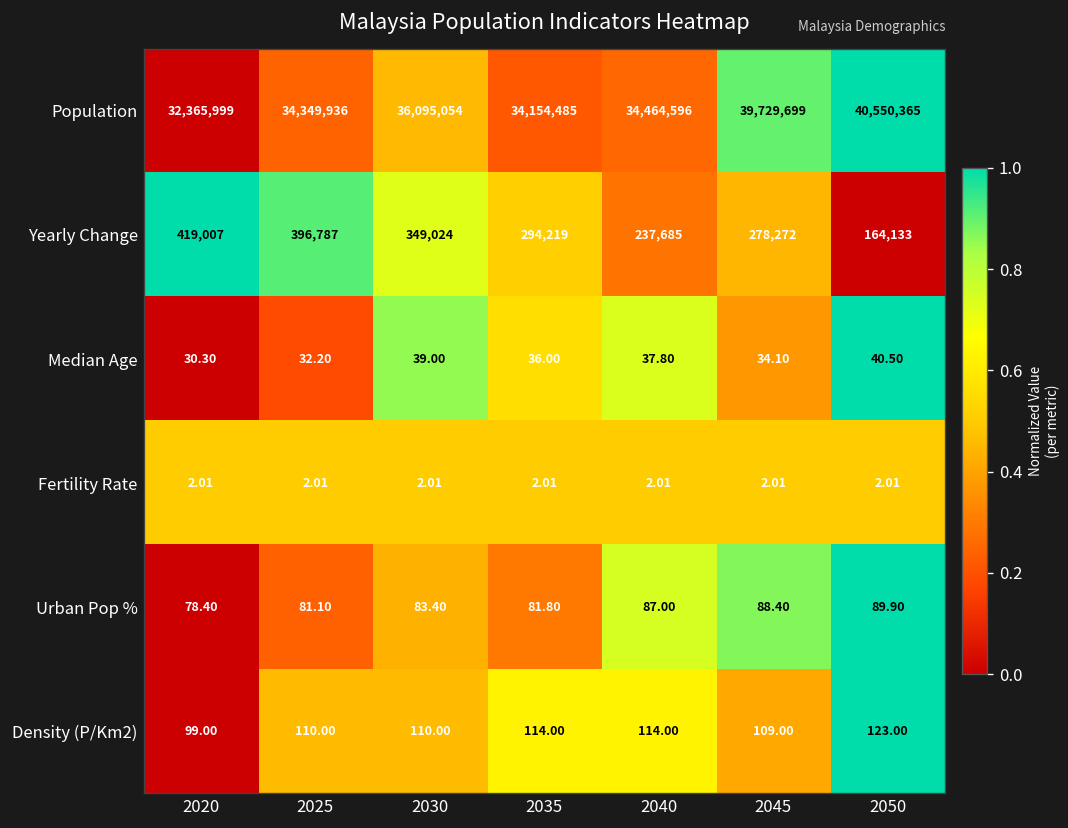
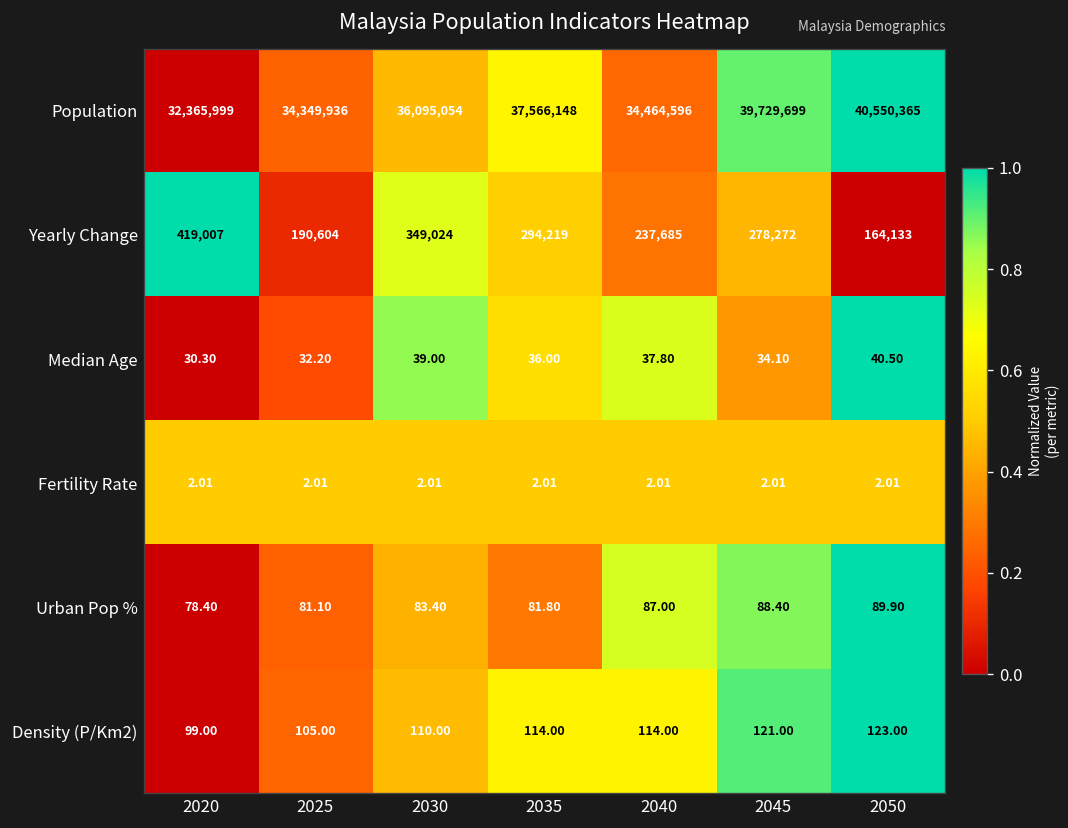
  {
    "Population": {
      "2020": "32,365,999",
      "2025": "34,349,936",
      "2030": "36,095,054",
-     "2035": "34,154,485",
+     "2035": "37,566,148",
      "2040": "34,464,596",
      "2045": "39,729,699",
      "2050": "40,550,365"
    },
    "Yearly Change": {
      "2020": "419,007",
-     "2025": "396,787",
+     "2025": "190,604",
      "2030": "349,024",
      "2035": "294,219",
      "2040": "237,685",
      "2045": "278,272",
      "2050": "164,133"
    },
    "Median Age": {
      "2020": "30.30",
      "2025": "32.20",
      "2030": "39.00",
      "2035": "36.00",
      "2040": "37.80",
      "2045": "34.10",
      "2050": "40.50"
    },
    "Fertility Rate": {
      "2020": "2.01",
      "2025": "2.01",
      "2030": "2.01",
      "2035": "2.01",
      "2040": "2.01",
      "2045": "2.01",
      "2050": "2.01"
    },
    "Urban Pop %": {
      "2020": "78.40",
      "2025": "81.10",
      "2030": "83.40",
      "2035": "81.80",
      "2040": "87.00",
      "2045": "88.40",
      "2050": "89.90"
    },
    "Density (P/Km2)": {
      "2020": "99.00",
-     "2025": "110.00",
+     "2025": "105.00",
      "2030": "110.00",
      "2035": "114.00",
      "2040": "114.00",
-     "2045": "109.00",
+     "2045": "121.00",
      "2050": "123.00"
    }
  }
